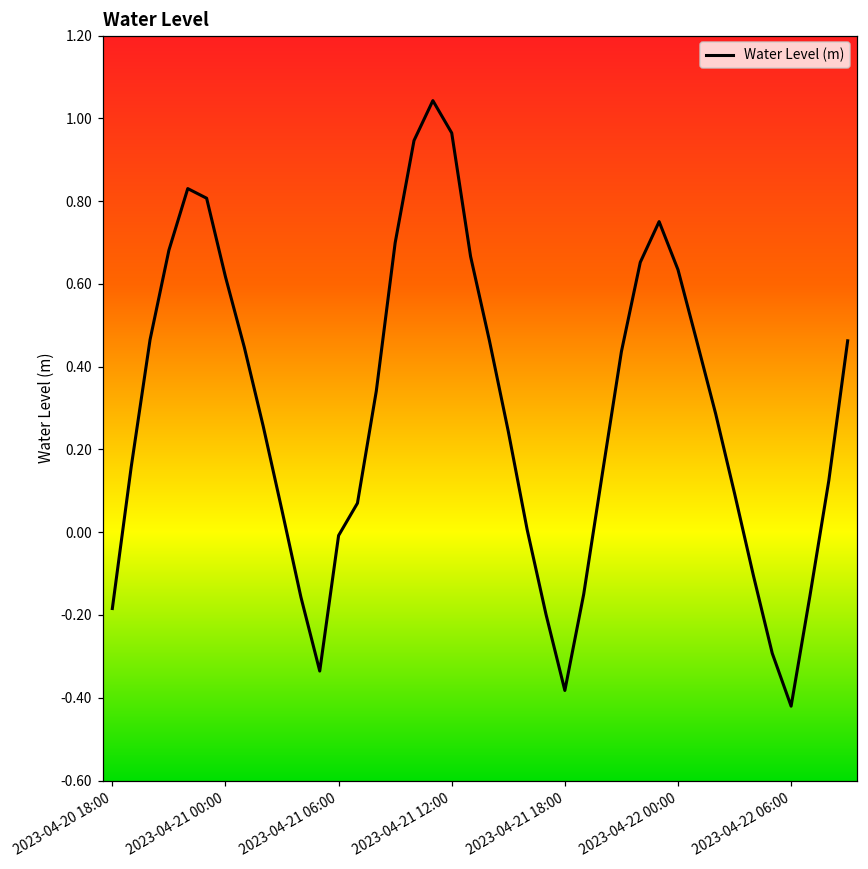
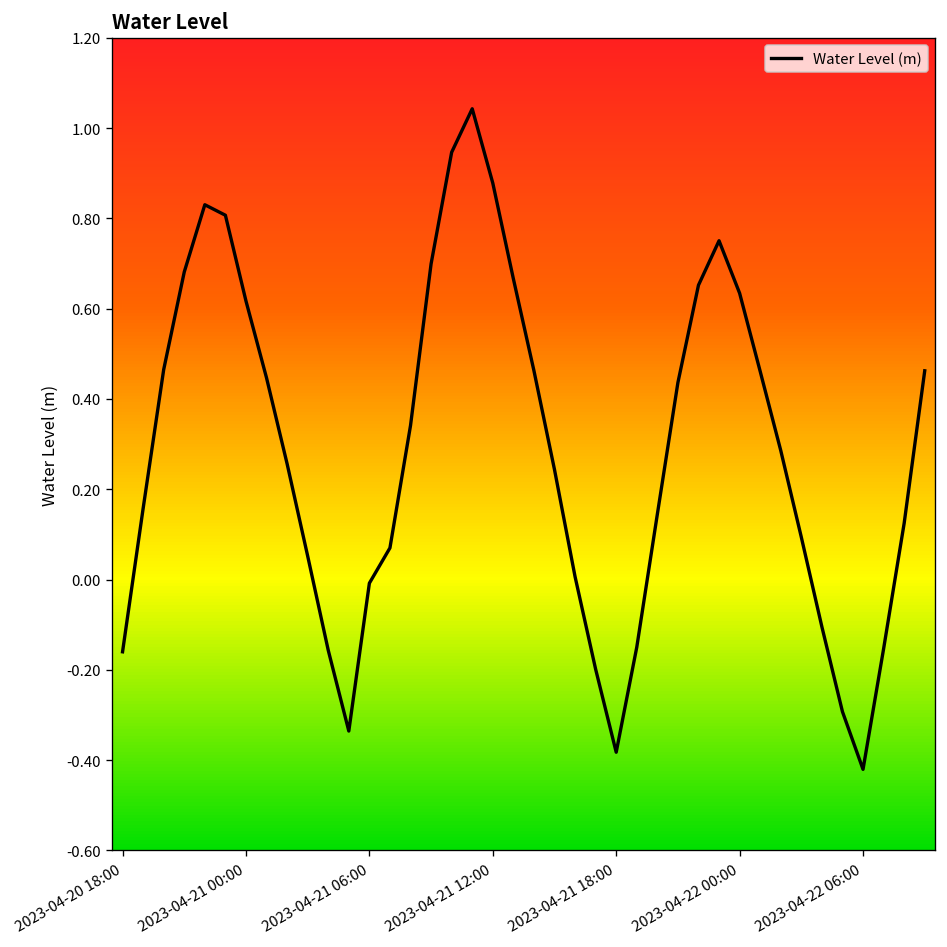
  {
-   "2023-04-20 18:00": -0.18,
+   "2023-04-20 18:00": -0.16,
    "2023-04-21 00:00": 0.62,
    "2023-04-21 06:00": -0.01,
-   "2023-04-21 12:00": 0.96,
+   "2023-04-21 12:00": 0.88,
    "2023-04-21 18:00": -0.38,
    "2023-04-22 00:00": 0.63,
    "2023-04-22 06:00": -0.42
  }
